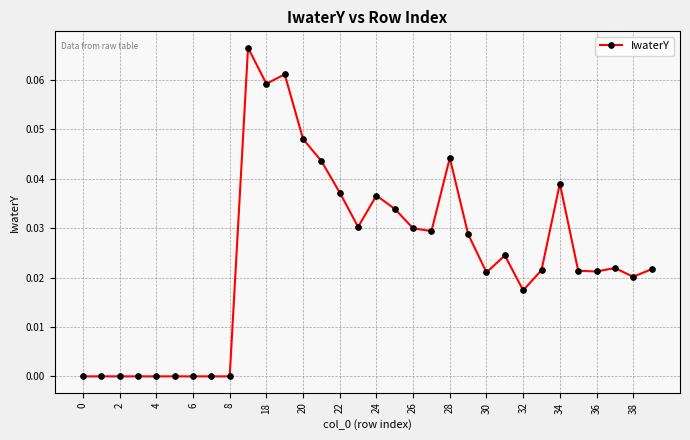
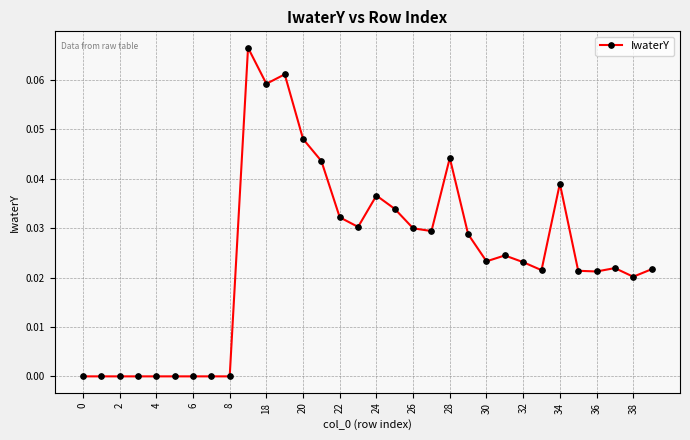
  {
    "0": 0.000,
    "2": 0.000,
    "4": 0.000,
    "6": 0.000,
    "8": 0.000,
    "18": 0.059,
    "20": 0.048,
-   "22": 0.037,
+   "22": 0.032,
    "24": 0.037,
    "26": 0.030,
    "28": 0.044,
-   "30": 0.021,
-   "32": 0.017,
+   "30": 0.023,
+   "32": 0.023,
    "34": 0.039,
    "36": 0.021,
    "38": 0.020
  }
